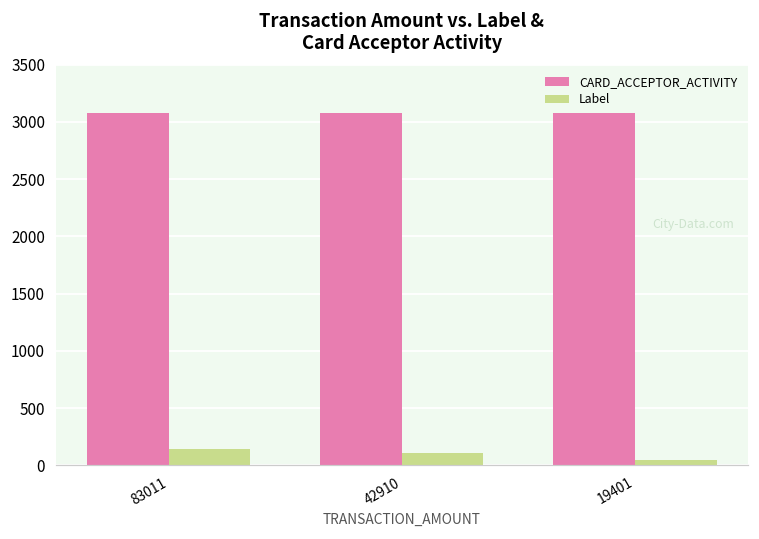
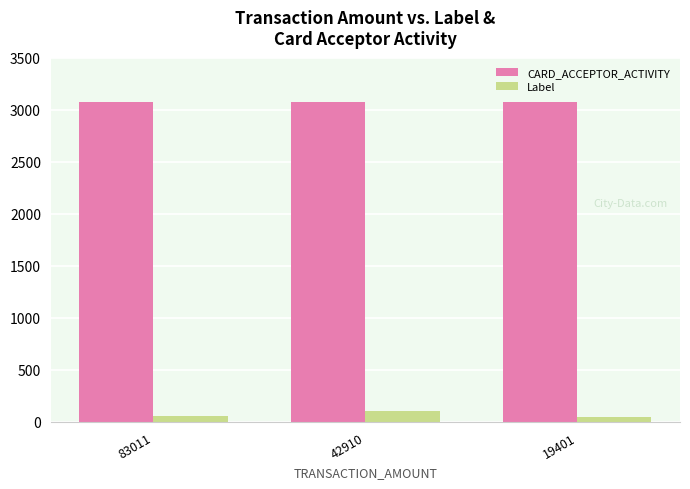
  {
    "CARD_ACCEPTOR_ACTIVITY": {
      "83011": 3080,
      "42910": 3080,
      "19401": 3080
    },
    "Label": {
-     "83011": 140,
+     "83011": 50,
      "42910": 110,
      "19401": 50
    }
  }
